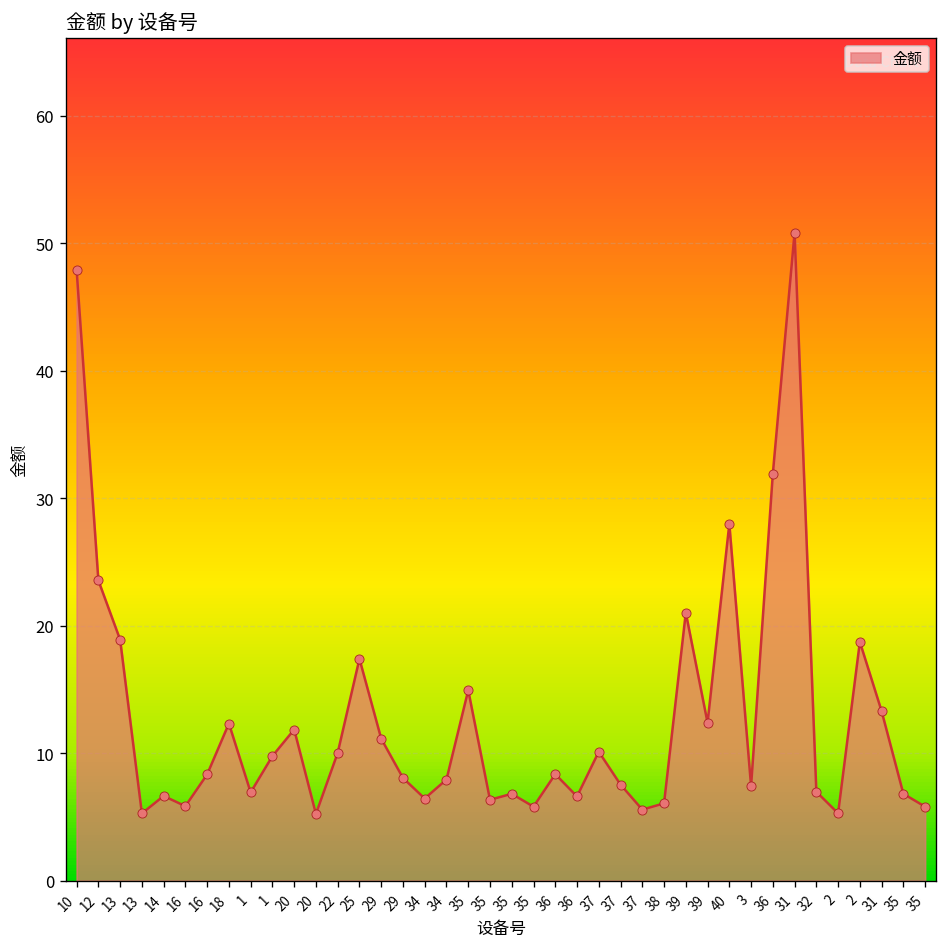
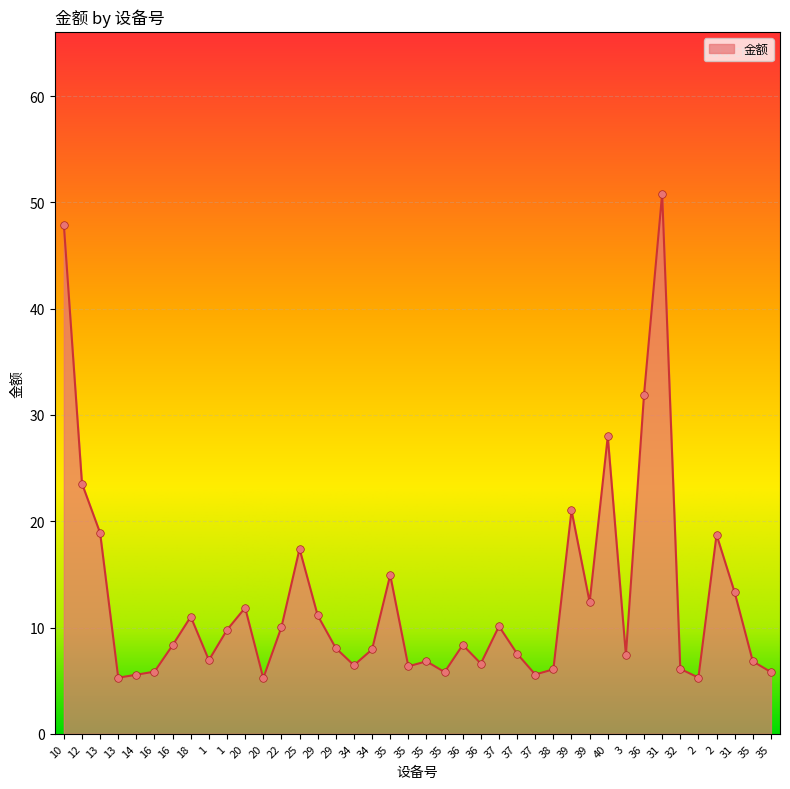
  {
    "10": 47.9,
    "12": 23.6,
-   "14": 6.7,
-   "18": 12.3,
+   "14": 5.6,
+   "18": 11.0,
    "22": 10.0,
    "25": 17.4,
    "38": 6.1,
    "40": 28.0,
    "3": 7.4,
-   "32": 7.0
+   "32": 6.1
  }
